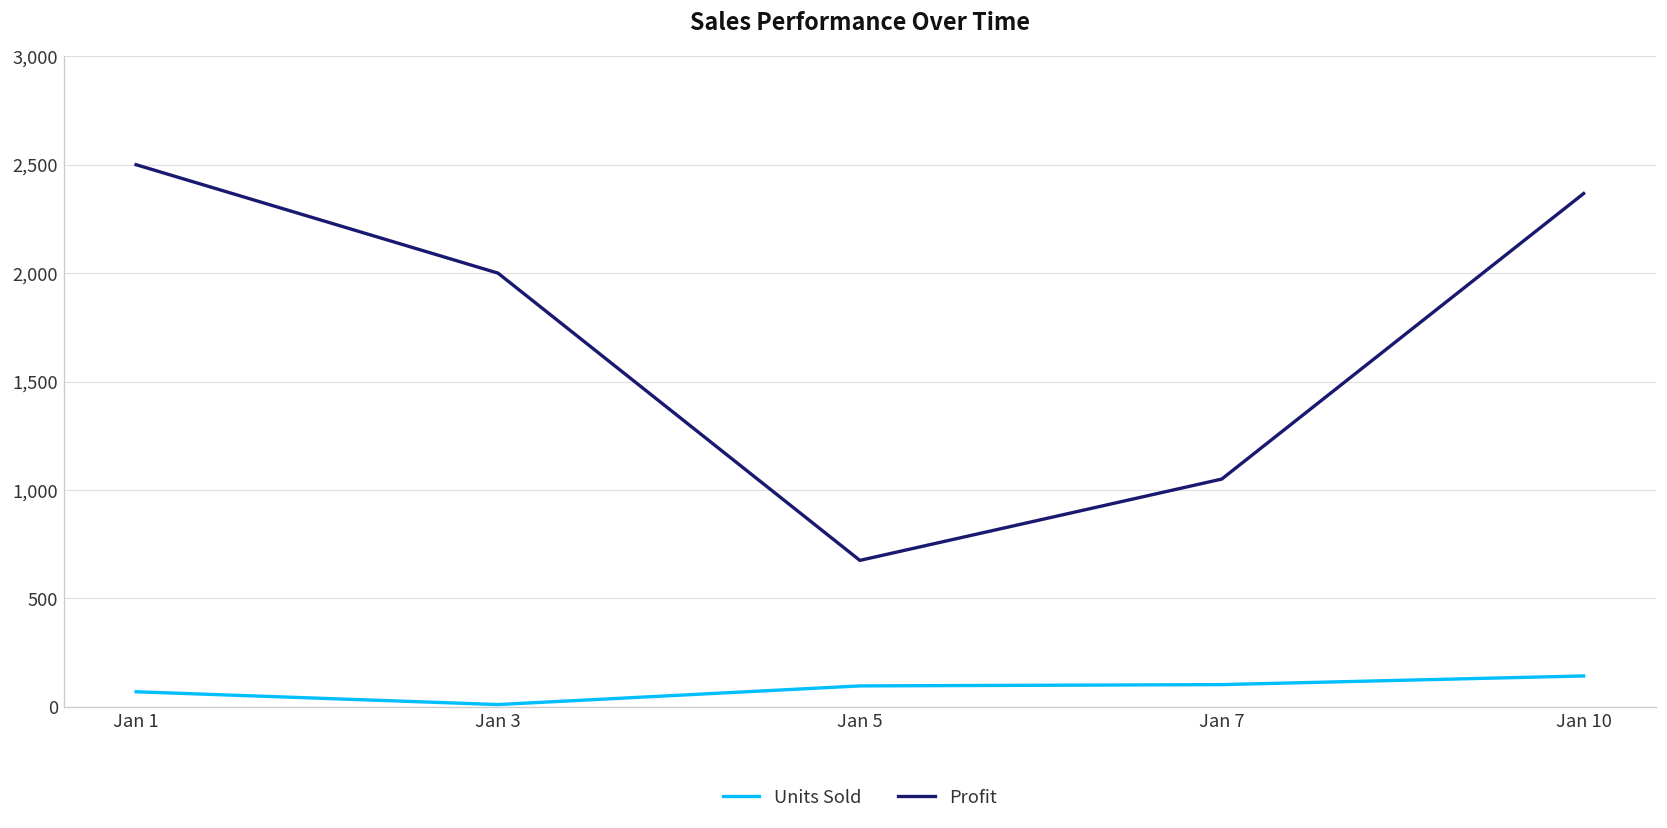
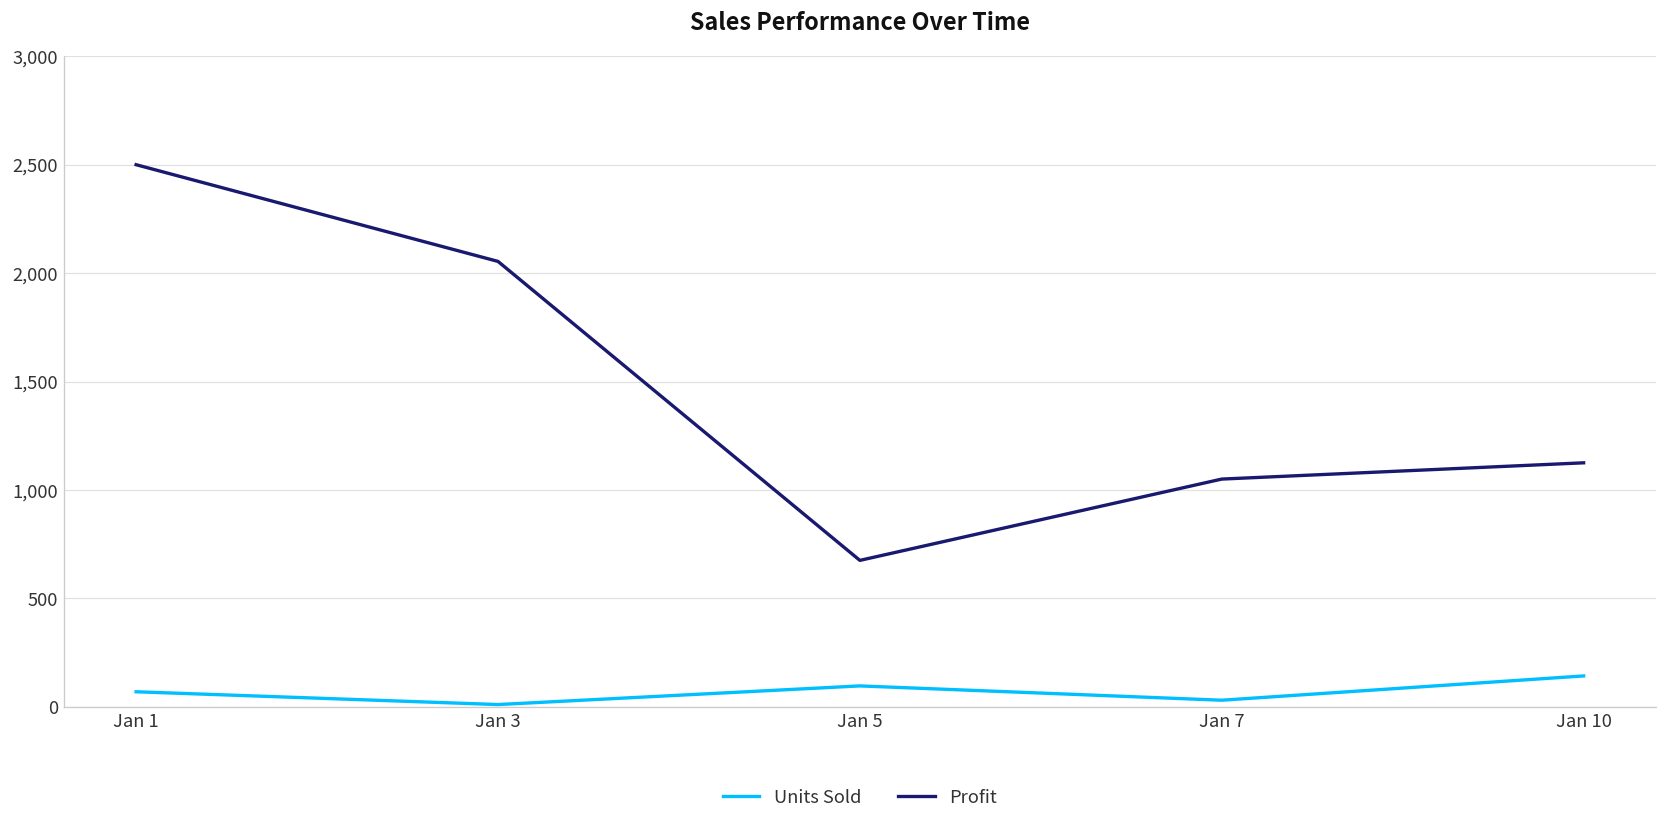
  {
    "Units Sold": {
      "Jan 1": "70",
      "Jan 3": "10",
      "Jan 5": "100",
-     "Jan 7": "100",
+     "Jan 7": "30",
      "Jan 10": "140"
    },
    "Profit": {
      "Jan 1": "2,500",
-     "Jan 3": "2,000",
+     "Jan 3": "2,050",
      "Jan 5": "680",
      "Jan 7": "1,050",
-     "Jan 10": "2,370"
+     "Jan 10": "1,130"
    }
  }
